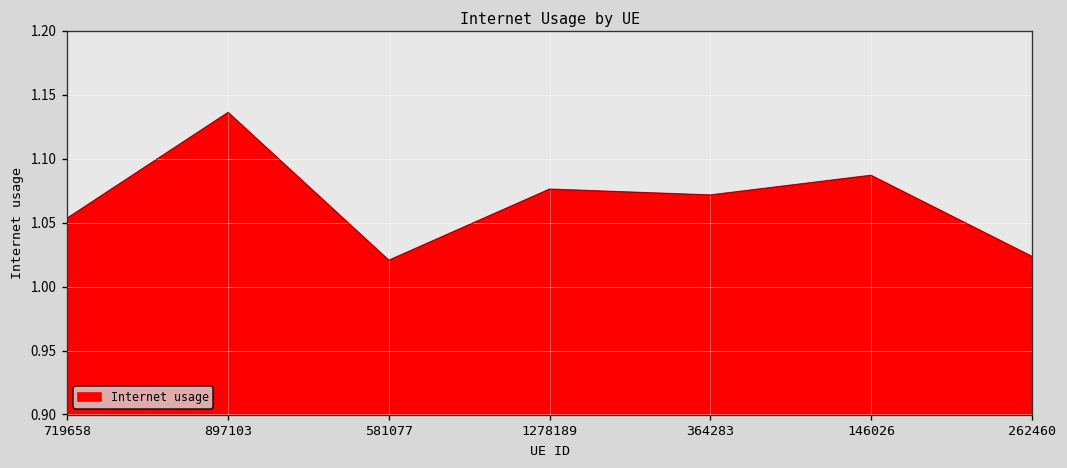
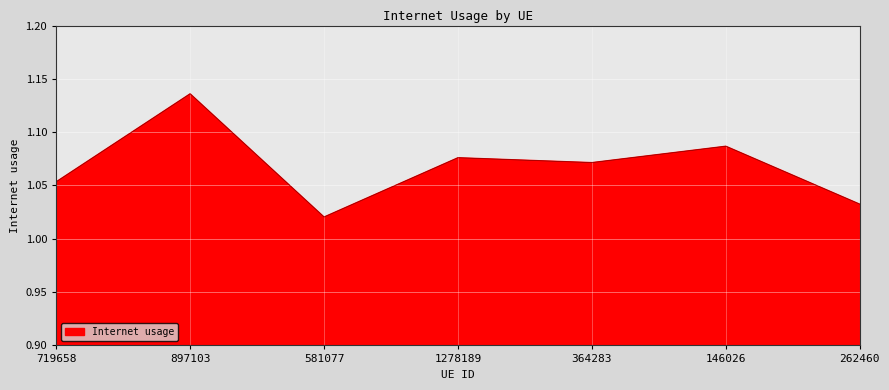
  {
    "719658": 1.053,
    "897103": 1.136,
    "581077": 1.020,
    "1278189": 1.076,
    "364283": 1.071,
    "146026": 1.087,
-   "262460": 1.024
+   "262460": 1.032
  }
